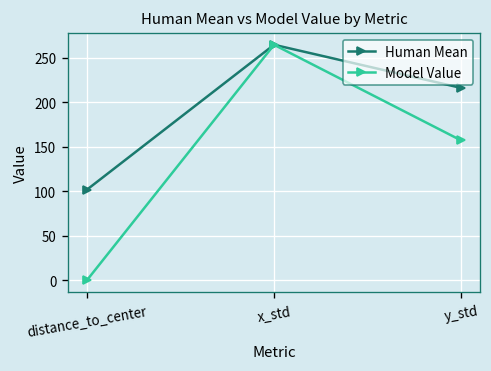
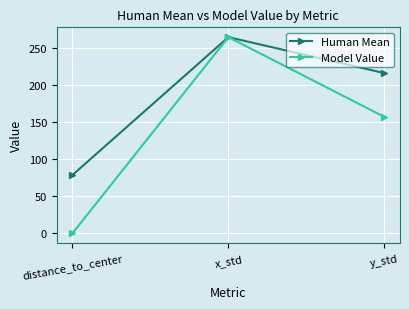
  {
    "Human Mean": {
-     "distance_to_center": 100,
+     "distance_to_center": 80,
      "y_std": 220
    },
    "Model Value": {
      "distance_to_center": 0,
      "y_std": 160
    }
  }
